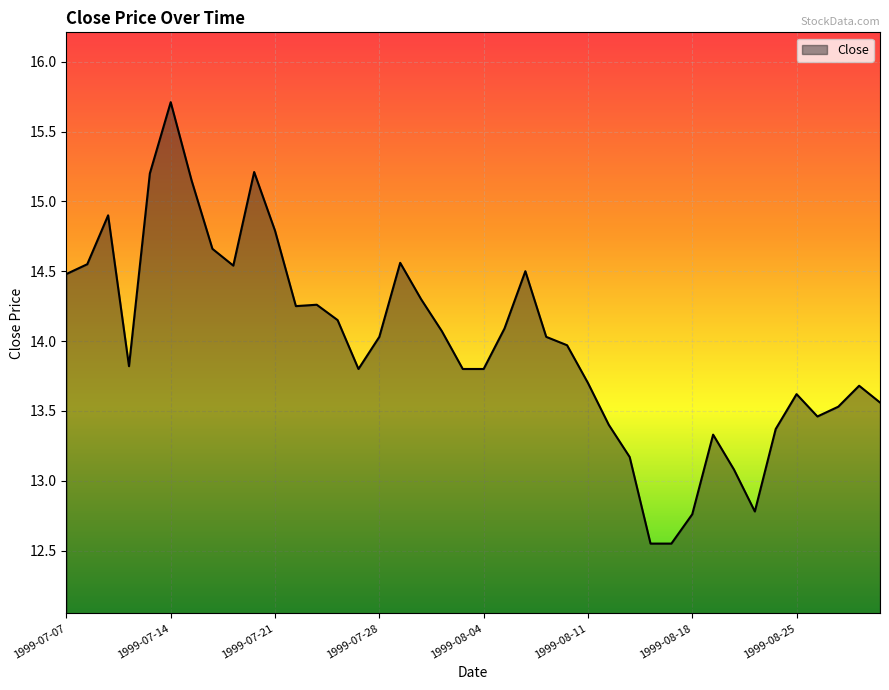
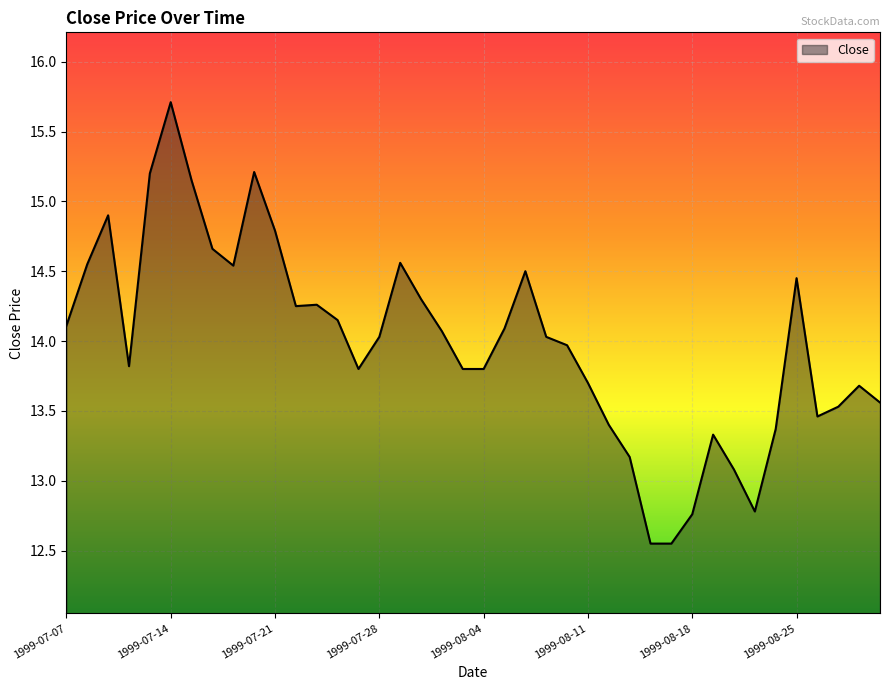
  {
-   "1999-07-07": 14.48,
+   "1999-07-07": 14.11,
    "1999-07-14": 15.71,
    "1999-07-21": 14.79,
    "1999-07-28": 14.03,
    "1999-08-04": 13.80,
    "1999-08-11": 13.70,
    "1999-08-18": 12.76,
-   "1999-08-25": 13.62
+   "1999-08-25": 14.45
  }
